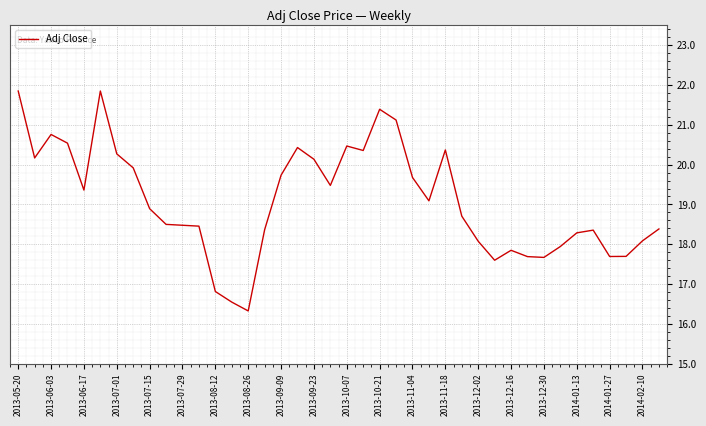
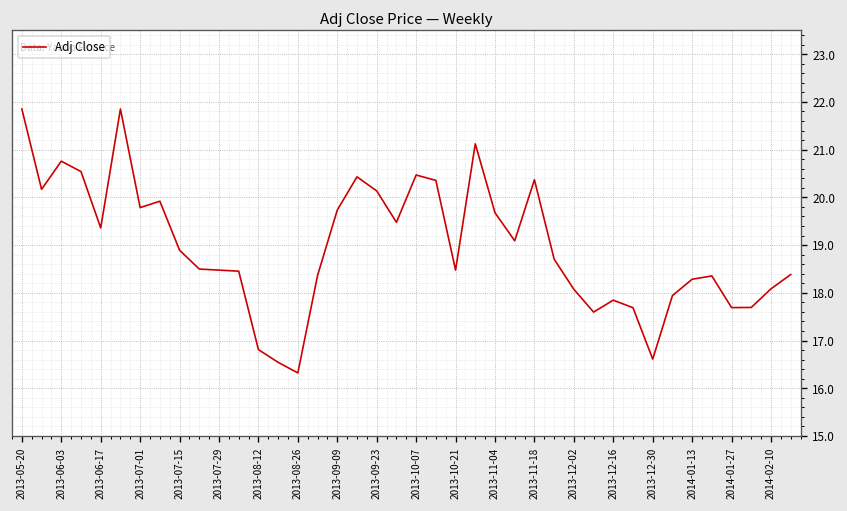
  {
    "2013-05-20": 21.9,
    "2013-06-03": 20.8,
    "2013-06-17": 19.4,
-   "2013-07-01": 20.3,
+   "2013-07-01": 19.8,
    "2013-07-15": 18.9,
    "2013-07-29": 18.5,
    "2013-08-12": 16.8,
    "2013-08-26": 16.3,
    "2013-09-09": 19.7,
    "2013-09-23": 20.1,
    "2013-10-07": 20.5,
-   "2013-10-21": 21.4,
+   "2013-10-21": 18.5,
    "2013-11-04": 19.7,
    "2013-11-18": 20.4,
    "2013-12-02": 18.1,
    "2013-12-16": 17.8,
-   "2013-12-30": 17.7,
+   "2013-12-30": 16.6,
    "2014-01-13": 18.3,
    "2014-01-27": 17.7,
    "2014-02-10": 18.1
  }
